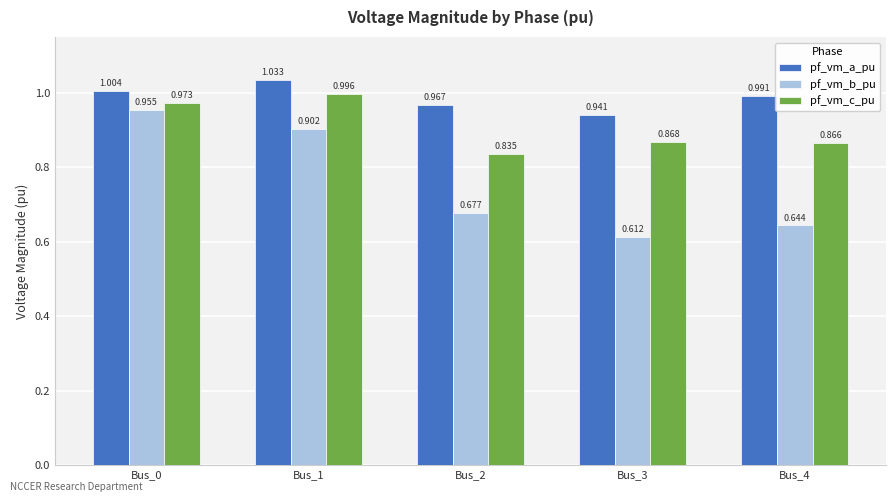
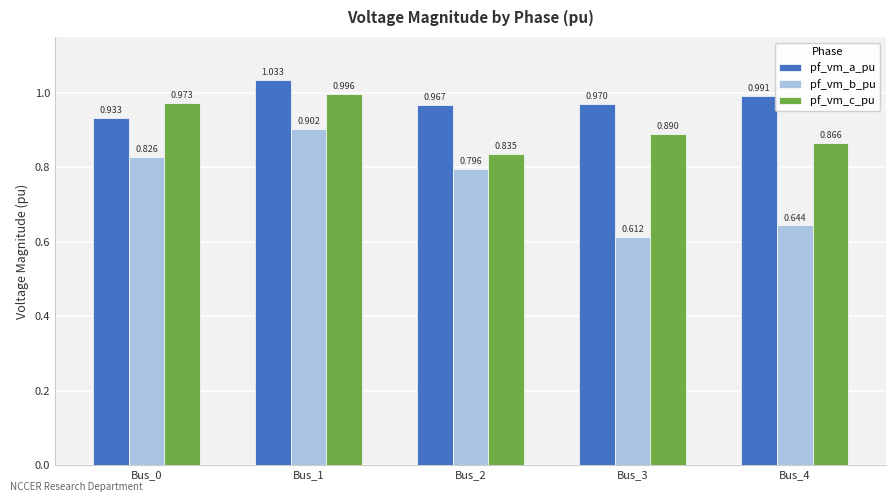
  {
    "pf_vm_a_pu": {
-     "Bus_0": 1.004,
+     "Bus_0": 0.933,
      "Bus_1": 1.033,
      "Bus_2": 0.967,
-     "Bus_3": 0.941,
+     "Bus_3": 0.970,
      "Bus_4": 0.991
    },
    "pf_vm_b_pu": {
-     "Bus_0": 0.955,
+     "Bus_0": 0.826,
      "Bus_1": 0.902,
-     "Bus_2": 0.677,
+     "Bus_2": 0.796,
      "Bus_3": 0.612,
      "Bus_4": 0.644
    },
    "pf_vm_c_pu": {
      "Bus_0": 0.973,
      "Bus_1": 0.996,
      "Bus_2": 0.835,
-     "Bus_3": 0.868,
+     "Bus_3": 0.890,
      "Bus_4": 0.866
    }
  }
